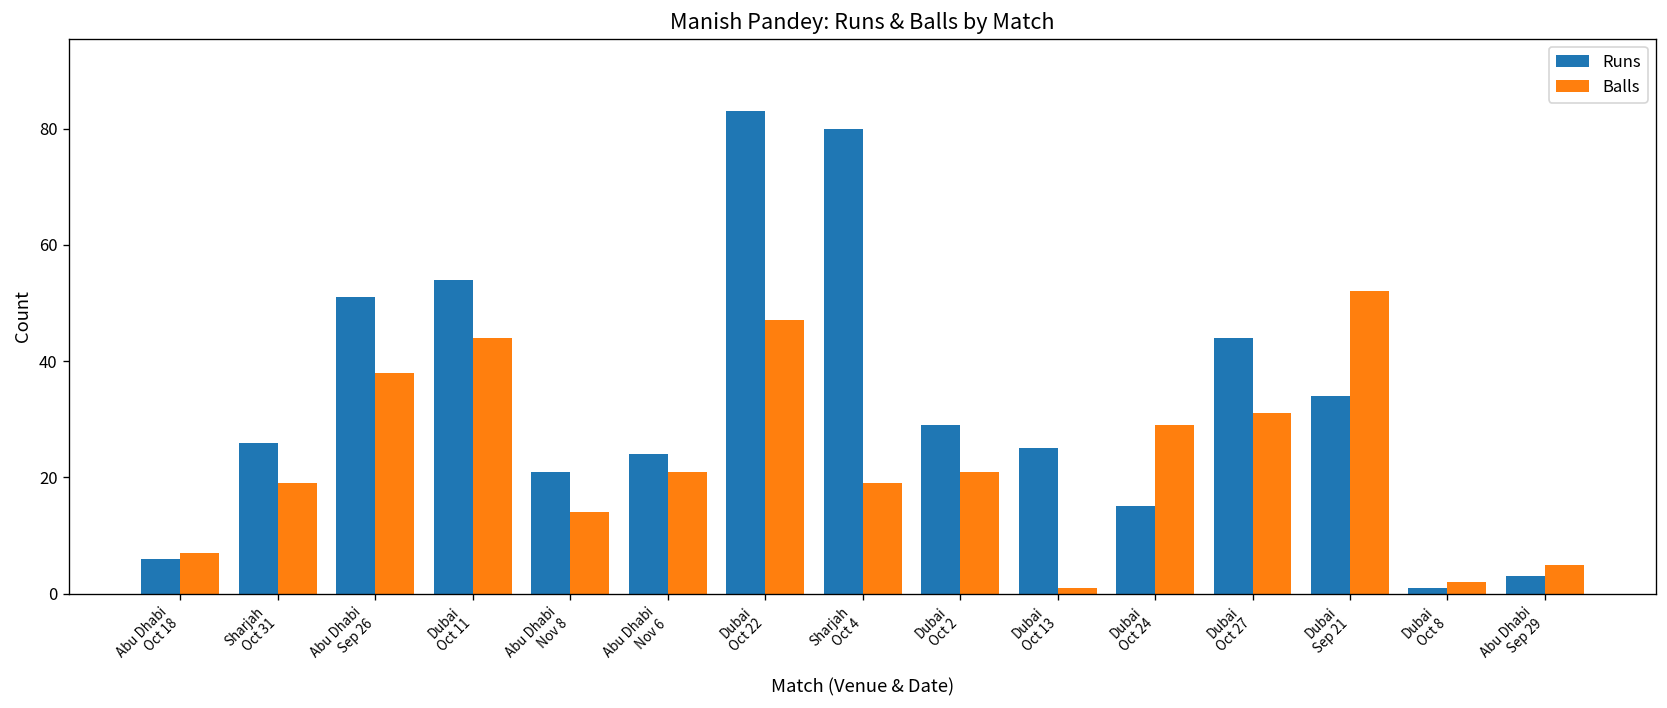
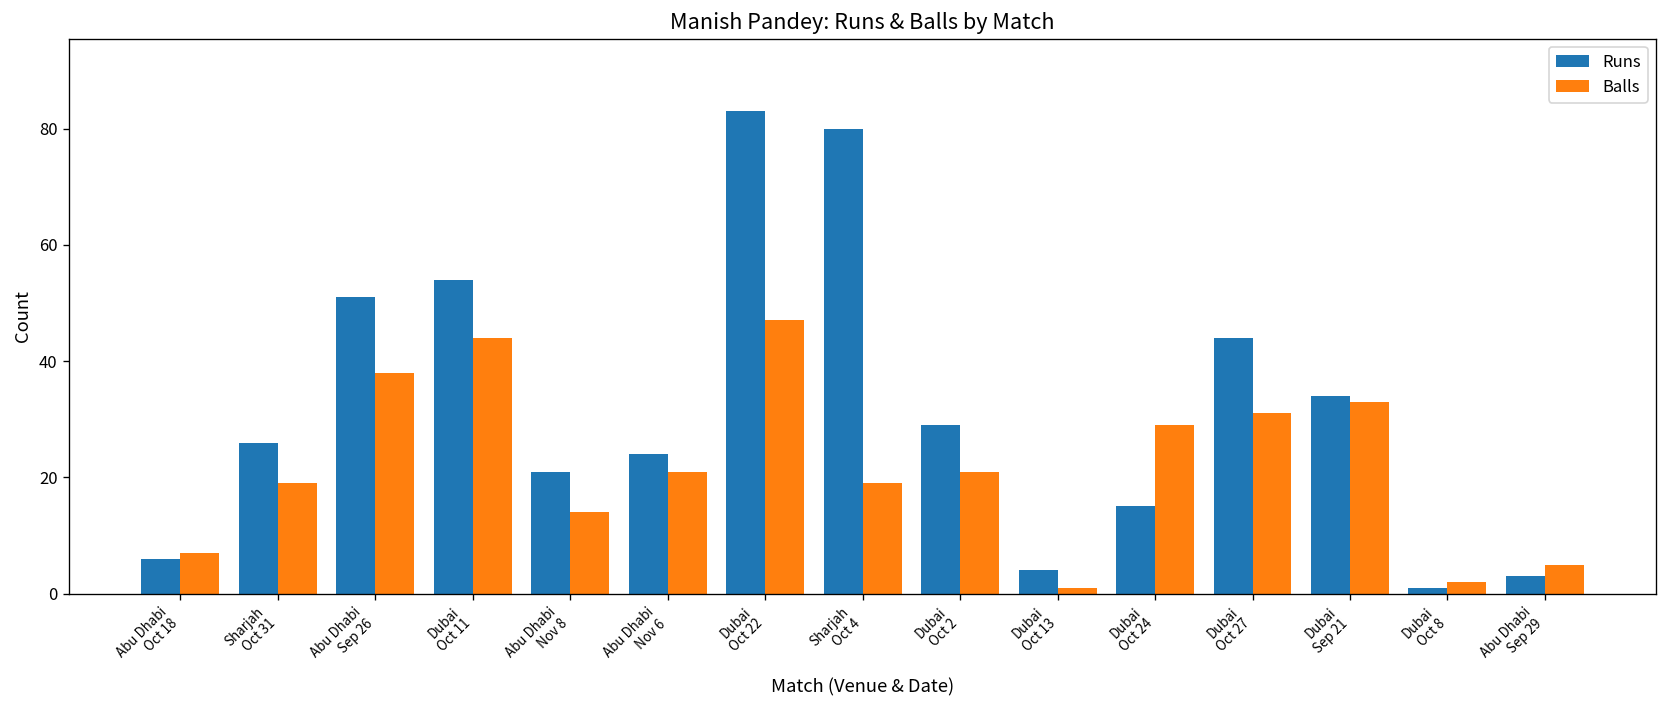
  {
    "Runs": {
      "Abu Dhabi Oct 18": 6,
      "Sharjah Oct 31": 26,
      "Abu Dhabi Sep 26": 51,
      "Dubai Oct 11": 54,
      "Abu Dhabi Nov 8": 21,
      "Abu Dhabi Nov 6": 24,
      "Dubai Oct 22": 83,
      "Sharjah Oct 4": 80,
      "Dubai Oct 2": 29,
-     "Dubai Oct 13": 25,
+     "Dubai Oct 13": 4,
      "Dubai Oct 24": 15,
      "Dubai Oct 27": 44,
      "Dubai Sep 21": 34,
      "Dubai Oct 8": 1,
      "Abu Dhabi Sep 29": 3
    },
    "Balls": {
      "Abu Dhabi Oct 18": 7,
      "Sharjah Oct 31": 19,
      "Abu Dhabi Sep 26": 38,
      "Dubai Oct 11": 44,
      "Abu Dhabi Nov 8": 14,
      "Abu Dhabi Nov 6": 21,
      "Dubai Oct 22": 47,
      "Sharjah Oct 4": 19,
      "Dubai Oct 2": 21,
      "Dubai Oct 13": 1,
      "Dubai Oct 24": 29,
      "Dubai Oct 27": 31,
-     "Dubai Sep 21": 52,
+     "Dubai Sep 21": 33,
      "Dubai Oct 8": 2,
      "Abu Dhabi Sep 29": 5
    }
  }
